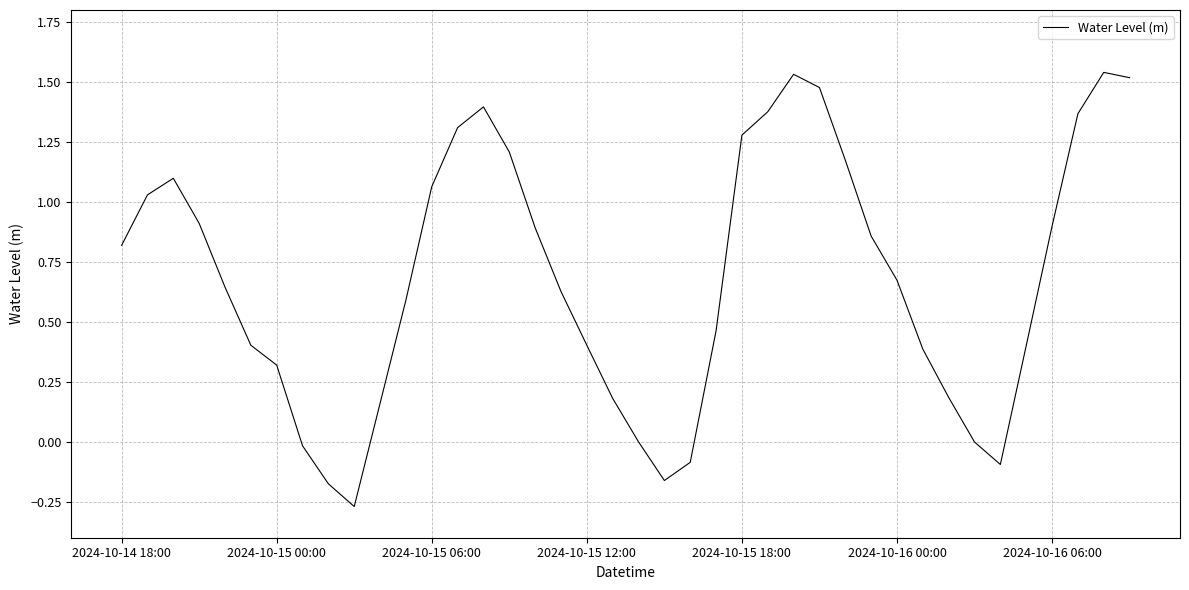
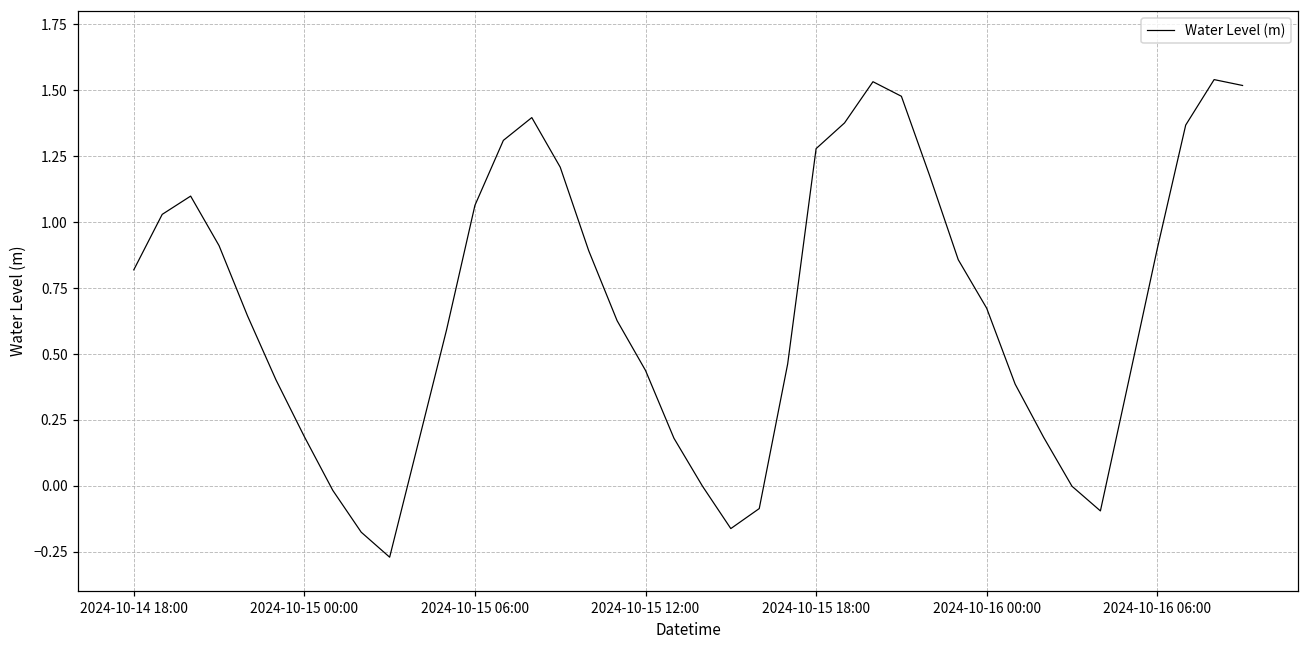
  {
    "2024-10-14 18:00": 0.82,
-   "2024-10-15 00:00": 0.32,
+   "2024-10-15 00:00": 0.19,
    "2024-10-15 06:00": 1.06,
-   "2024-10-15 12:00": 0.40,
+   "2024-10-15 12:00": 0.44,
    "2024-10-15 18:00": 1.28,
    "2024-10-16 00:00": 0.67,
    "2024-10-16 06:00": 0.90
  }
